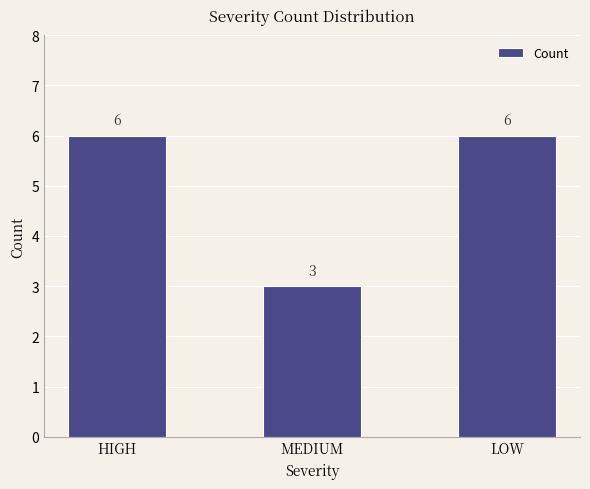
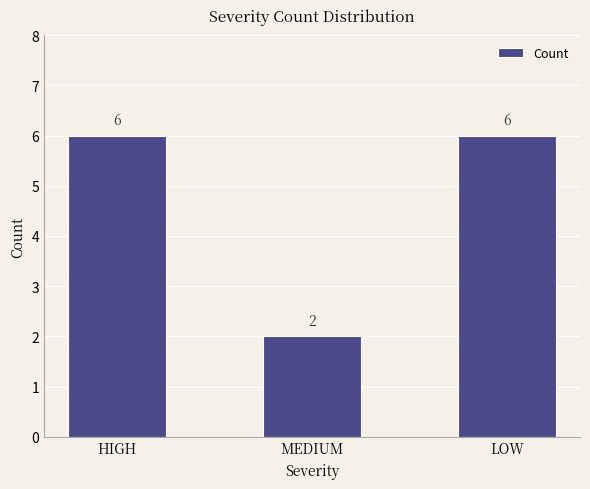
  {
    "HIGH": 6,
-   "MEDIUM": 3,
+   "MEDIUM": 2,
    "LOW": 6
  }
